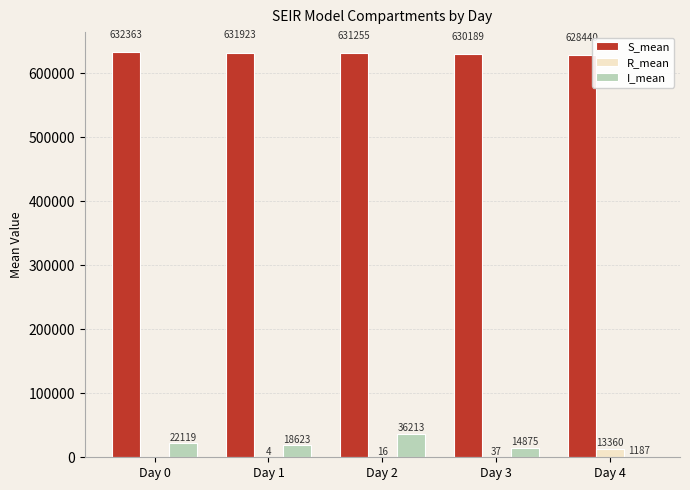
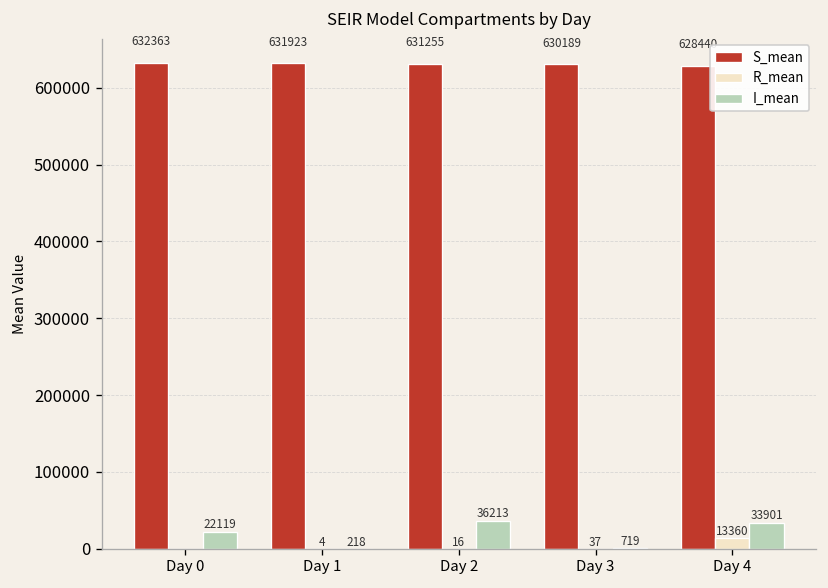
  {
    "S_mean": {
      "Day 0": 632363,
      "Day 1": 631923,
      "Day 2": 631255,
      "Day 3": 630189
    },
    "R_mean": {
      "Day 1": 4,
      "Day 2": 16,
      "Day 3": 37,
      "Day 4": 13360
    },
    "I_mean": {
      "Day 0": 22119,
-     "Day 1": 18623,
+     "Day 1": 218,
      "Day 2": 36213,
-     "Day 3": 14875,
-     "Day 4": 1187
+     "Day 3": 719,
+     "Day 4": 33901
    }
  }
